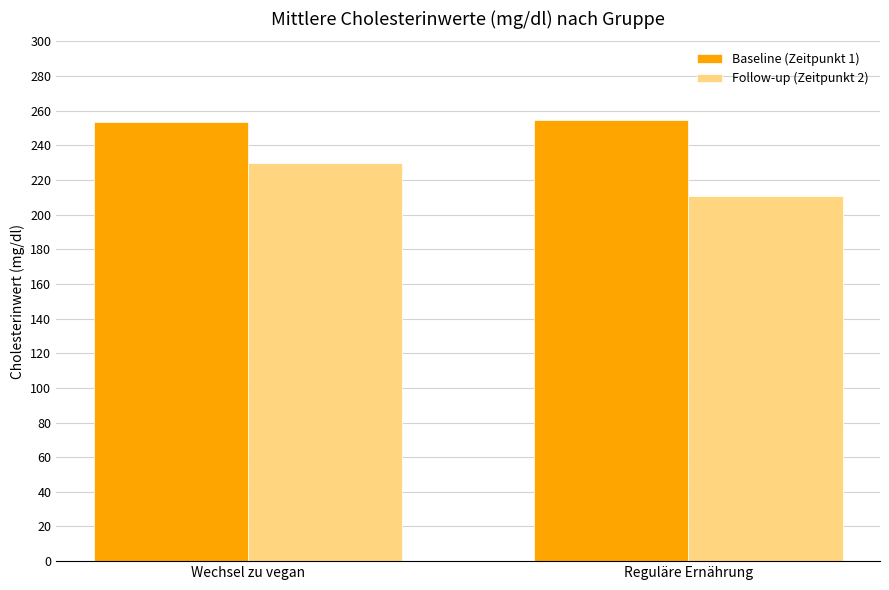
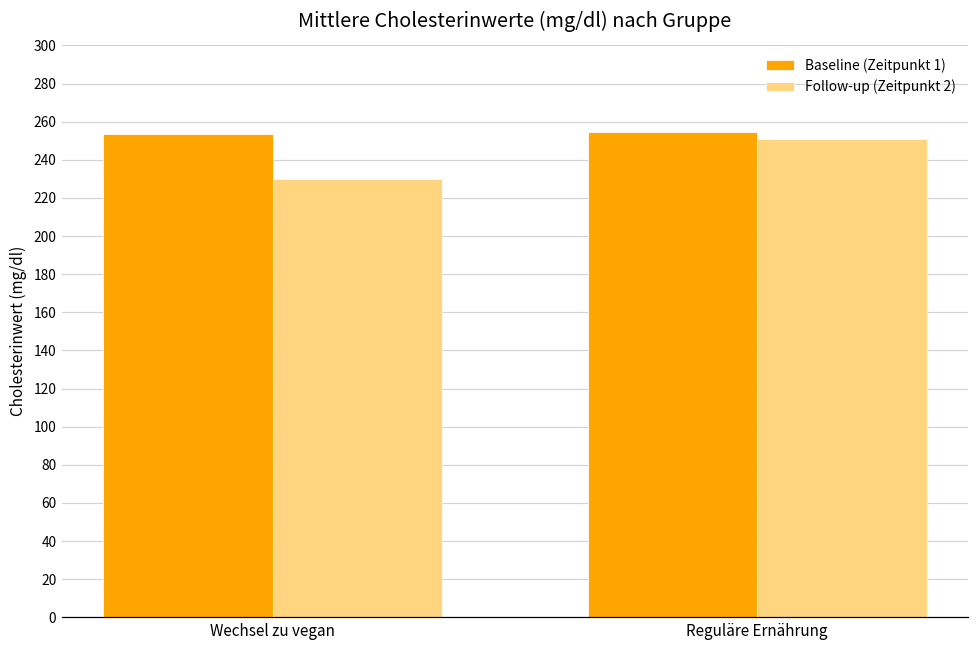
  {
    "Baseline (Zeitpunkt 1)": {
      "Wechsel zu vegan": 254,
      "Reguläre Ernährung": 255
    },
    "Follow-up (Zeitpunkt 2)": {
      "Wechsel zu vegan": 230,
-     "Reguläre Ernährung": 211
+     "Reguläre Ernährung": 251
    }
  }
